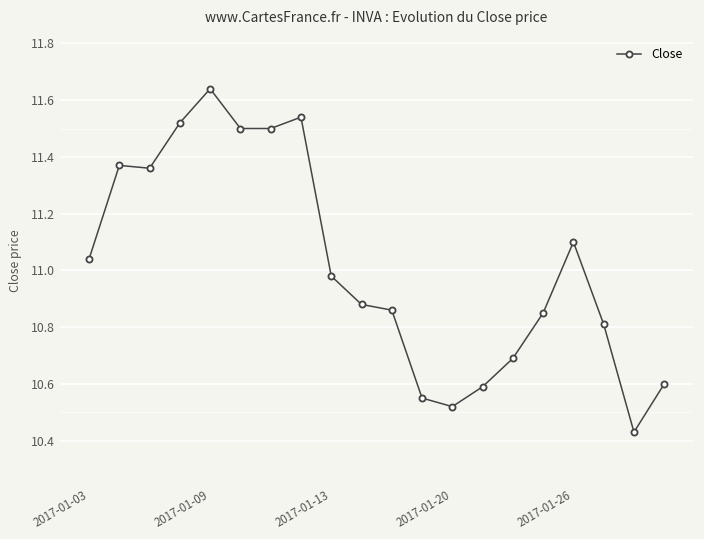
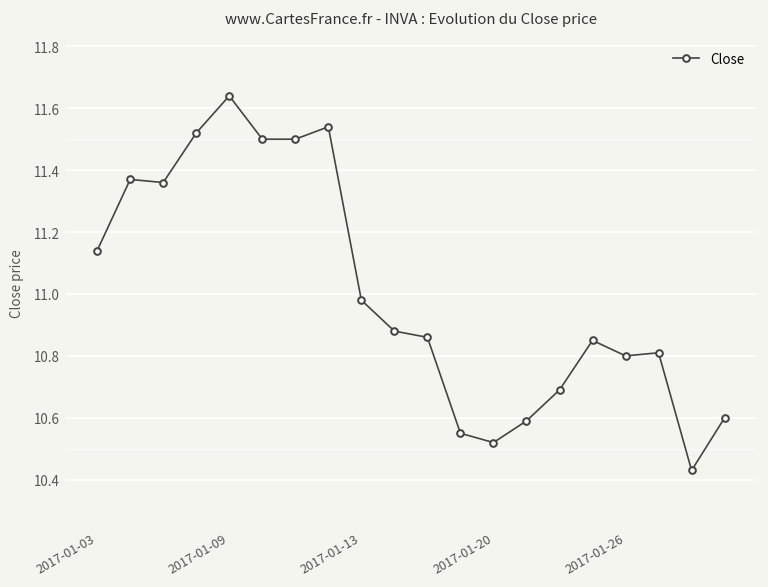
  {
-   "2017-01-03": 11.04,
+   "2017-01-03": 11.14,
    "2017-01-09": 11.64,
    "2017-01-13": 10.98,
    "2017-01-20": 10.52,
-   "2017-01-26": 11.1
+   "2017-01-26": 10.8
  }
